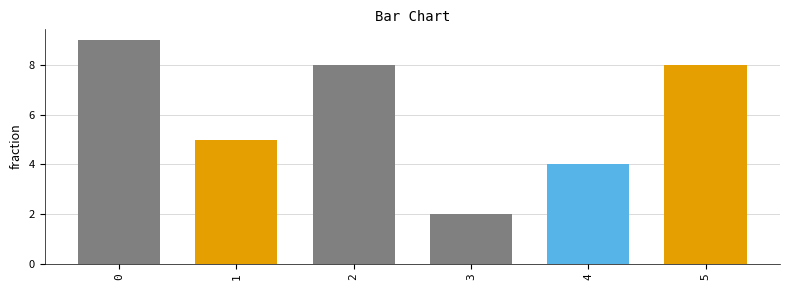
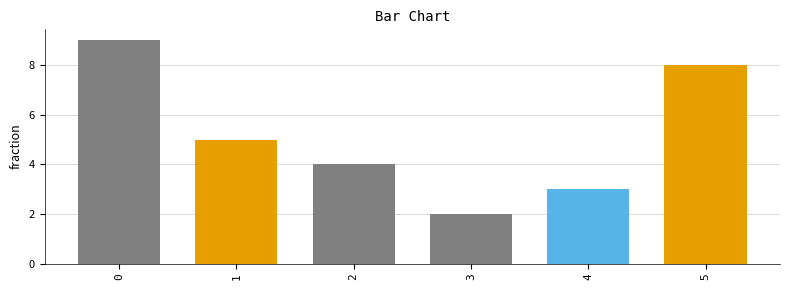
  {
    "0": 9,
    "1": 5,
-   "2": 8,
+   "2": 4,
    "3": 2,
-   "4": 4,
+   "4": 3,
    "5": 8
  }
